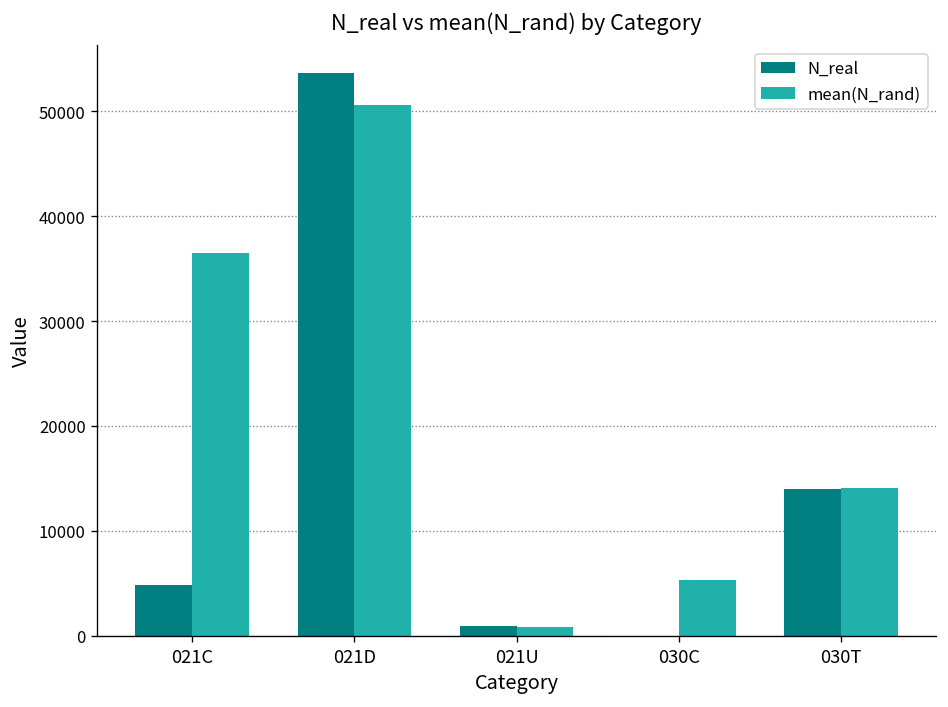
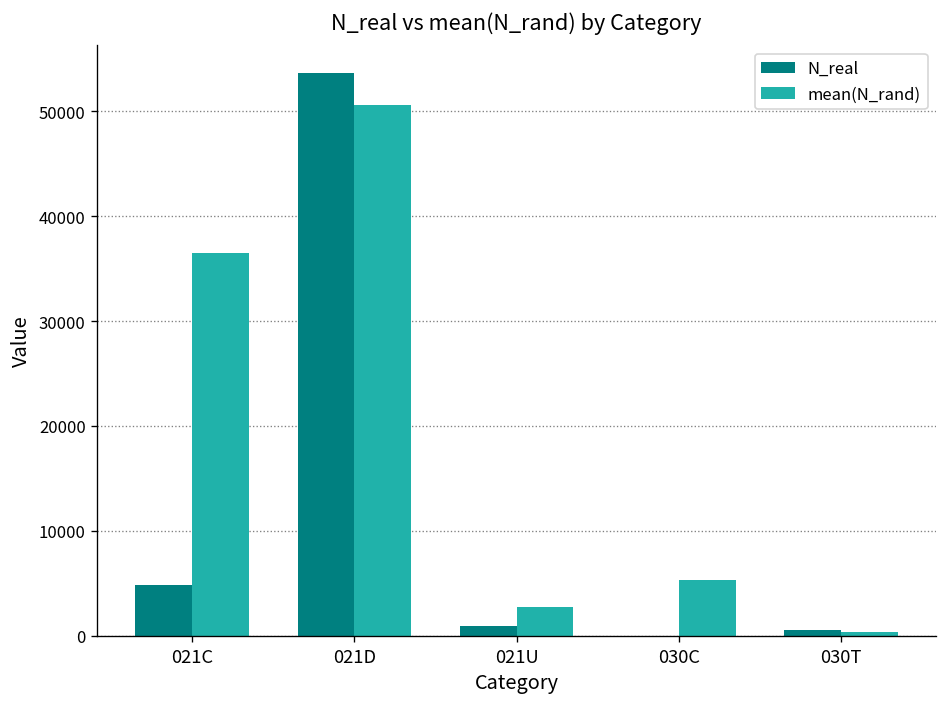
  {
    "N_real": {
      "021C": 5000,
      "021D": 54000,
      "021U": 1000,
-     "030T": 14000
+     "030T": 1000
    },
    "mean(N_rand)": {
      "021C": 36000,
      "021D": 51000,
-     "021U": 1000,
+     "021U": 3000,
      "030C": 5000,
-     "030T": 14000
+     "030T": 0
    }
  }
